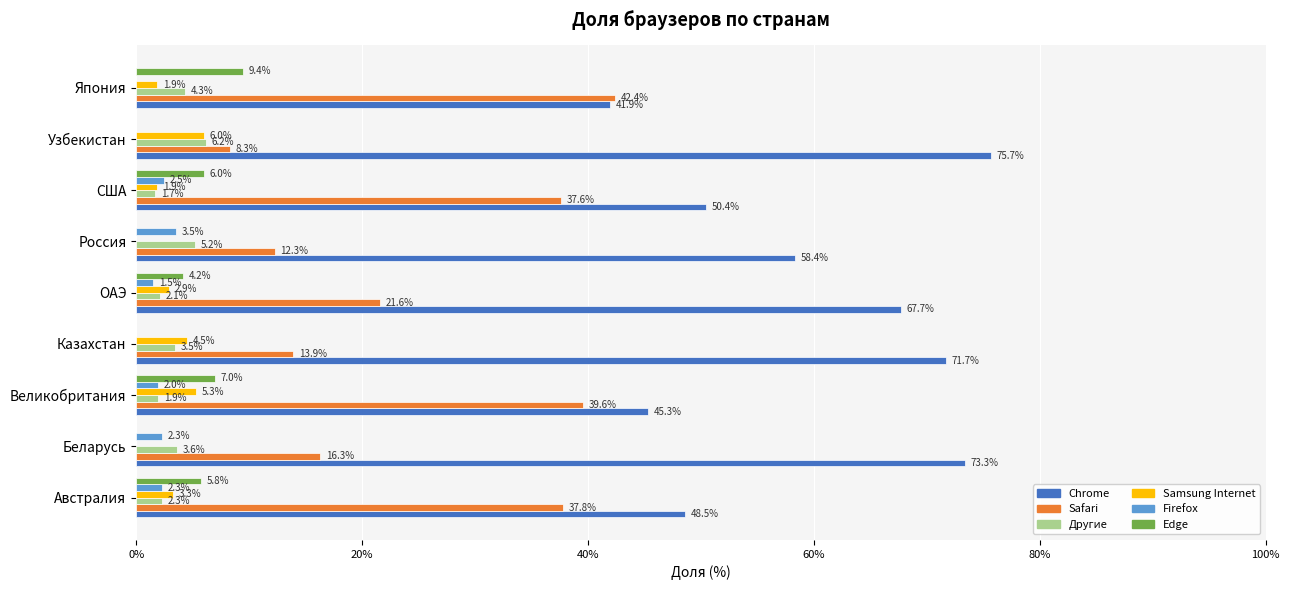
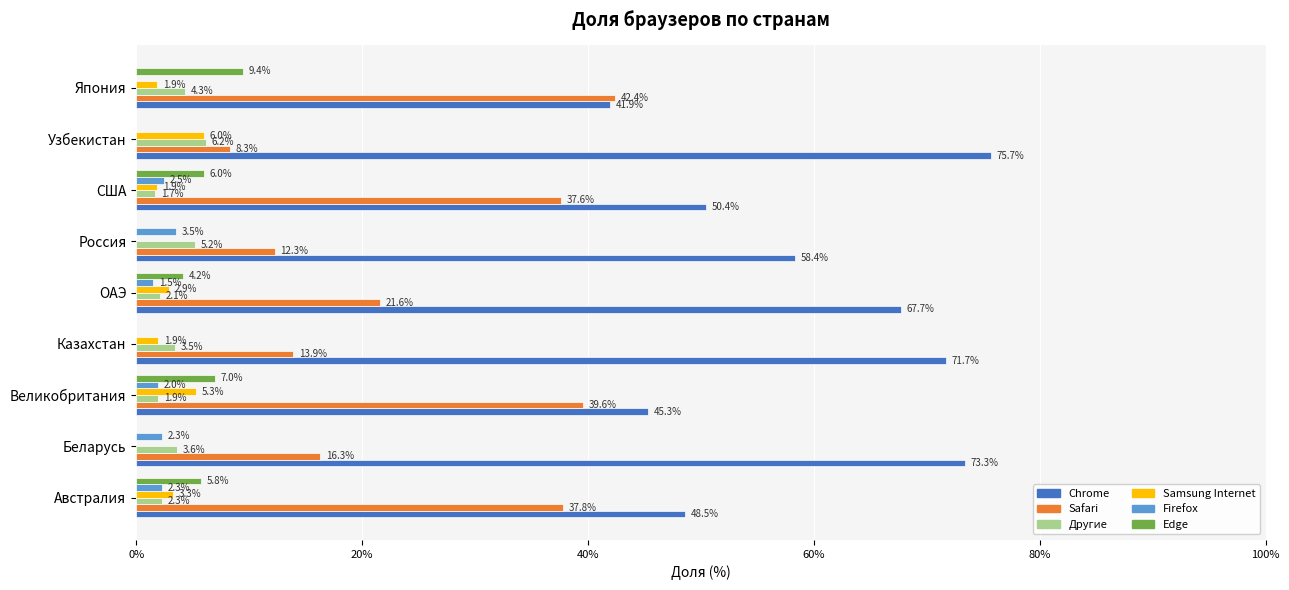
  {
    "Safari": {
      "Узбекистан": "8.3%",
      "США": "37.6%",
      "Россия": "12.3%",
      "ОАЭ": "21.6%",
      "Казахстан": "13.9%",
      "Великобритания": "39.6%",
      "Беларусь": "16.3%",
      "Австралия": "37.8%"
    },
    "Другие": {
      "Япония": "4.3%",
      "Россия": "5.2%",
      "Великобритания": "1.9%",
      "Беларусь": "3.6%"
    },
    "Samsung Internet": {
      "Япония": "1.9%",
-     "Казахстан": "4.5%",
+     "Казахстан": "1.9%",
      "Великобритания": "5.3%"
    },
    "Edge": {
      "Япония": "9.4%",
      "США": "6.0%",
      "ОАЭ": "4.2%",
      "Великобритания": "7.0%",
      "Австралия": "5.8%"
    }
  }
